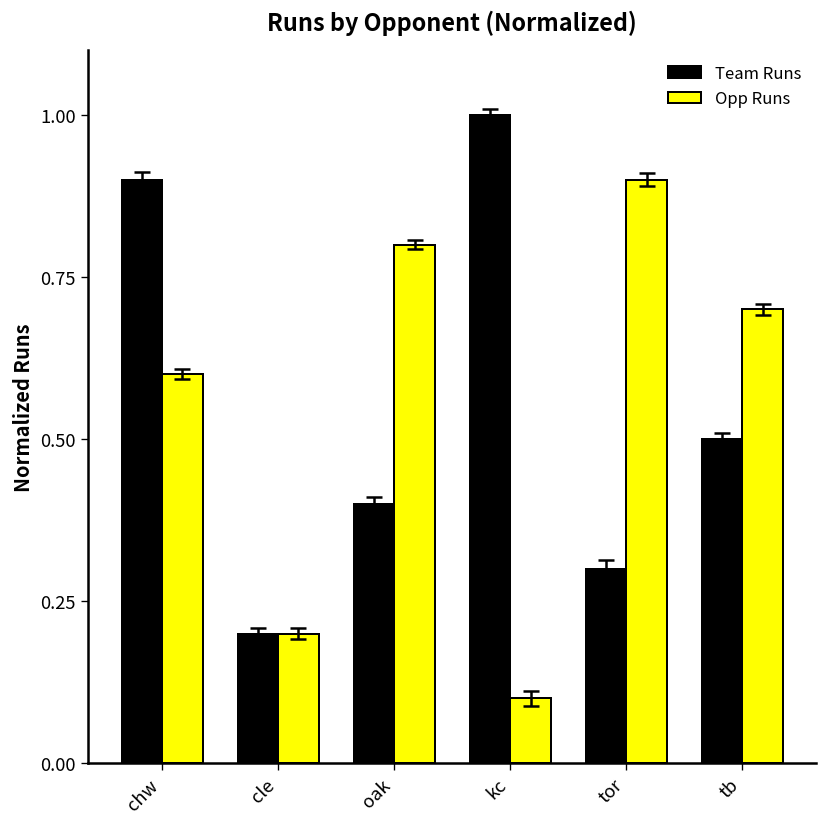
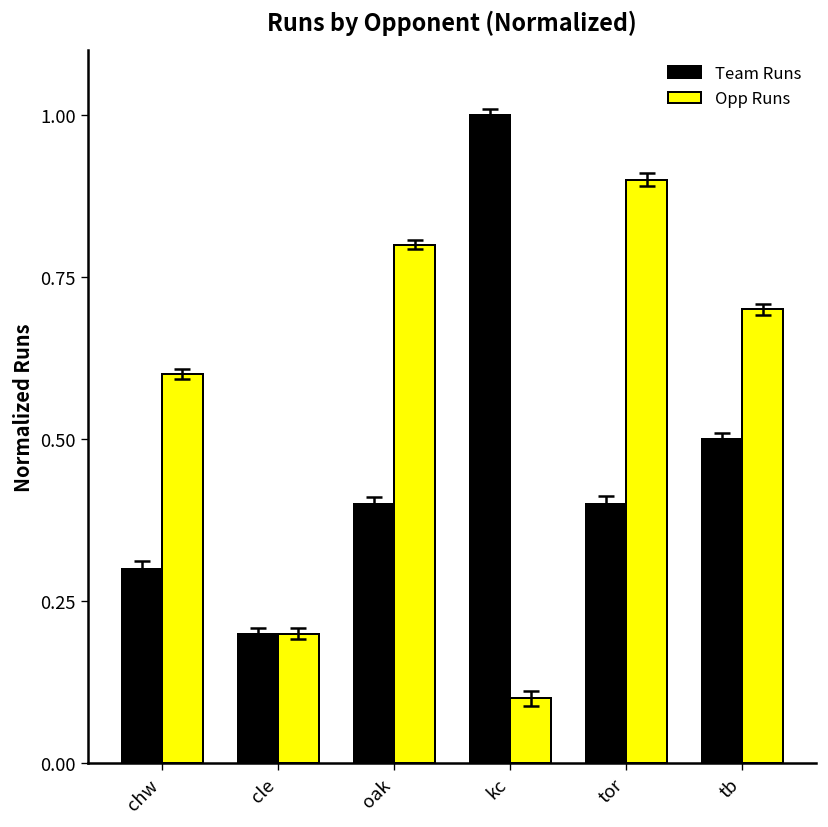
  {
    "Team Runs": {
-     "chw": 0.90,
+     "chw": 0.30,
      "cle": 0.20,
      "oak": 0.40,
      "kc": 1.00,
-     "tor": 0.30,
+     "tor": 0.40,
      "tb": 0.50
    },
    "Opp Runs": {
      "chw": 0.60,
      "cle": 0.20,
      "oak": 0.80,
      "kc": 0.10,
      "tor": 0.90,
      "tb": 0.70
    }
  }
